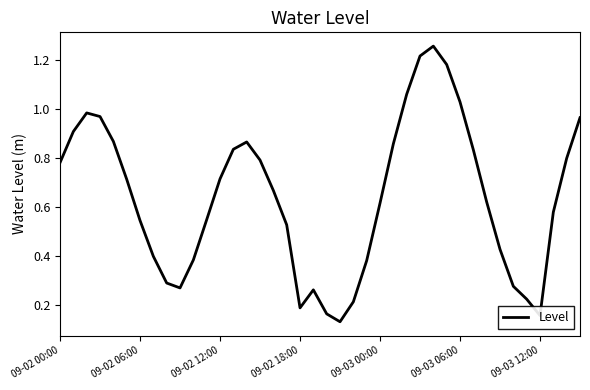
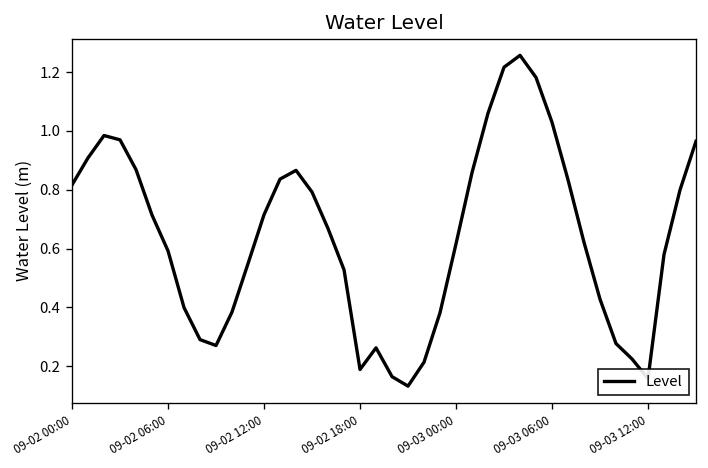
  {
-   "09-02 00:00": 0.78,
-   "09-02 06:00": 0.55,
+   "09-02 00:00": 0.82,
+   "09-02 06:00": 0.59,
    "09-02 12:00": 0.72,
    "09-02 18:00": 0.19,
    "09-03 00:00": 0.62,
    "09-03 06:00": 1.03
  }
